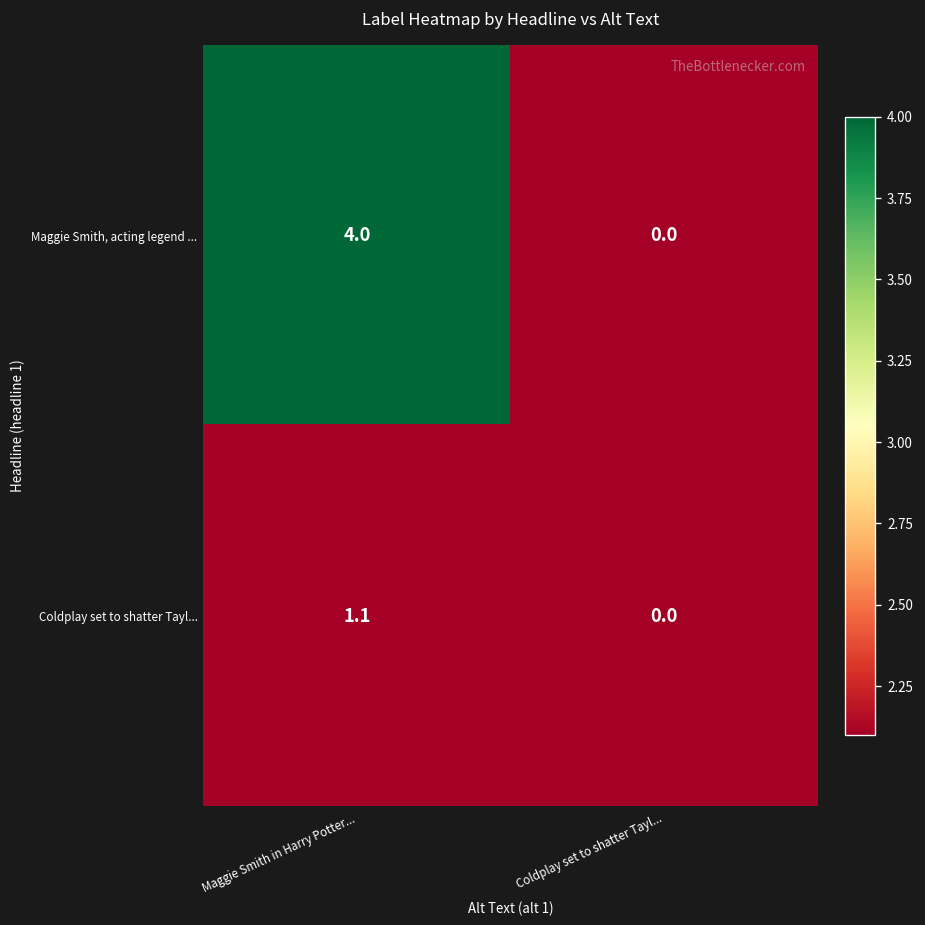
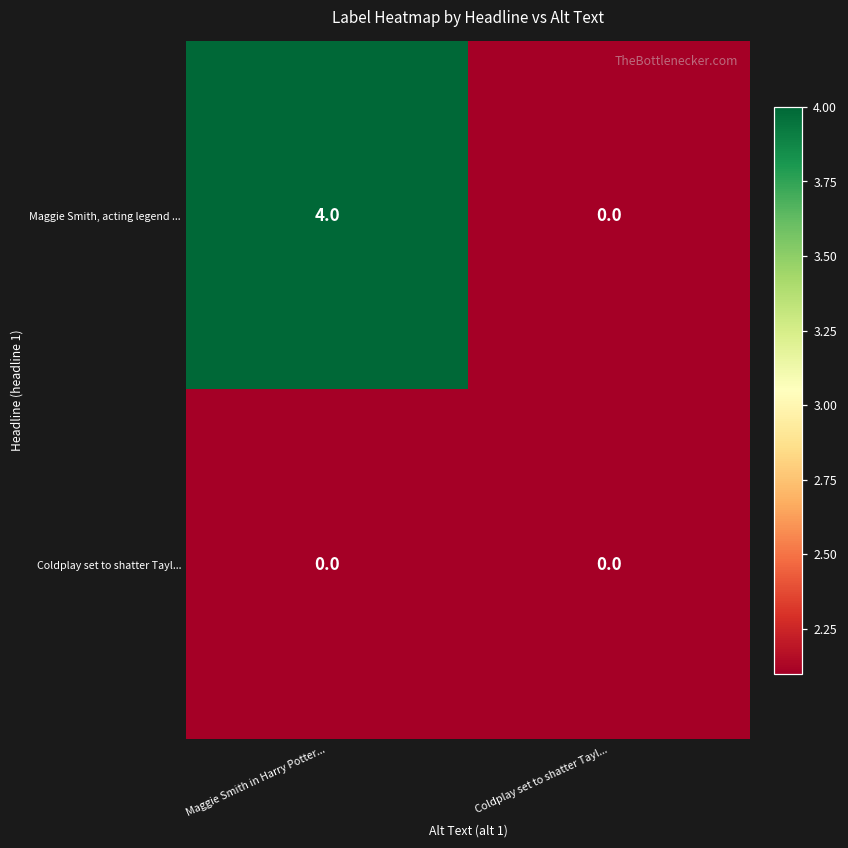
  {
    "Maggie Smith, acting legend ...": {
      "Maggie Smith in Harry Potter...": 4.0
    },
    "Coldplay set to shatter Tayl...": {
-     "Maggie Smith in Harry Potter...": 1.1,
+     "Maggie Smith in Harry Potter...": 0.0,
      "Coldplay set to shatter Tayl...": 0.0
    }
  }
